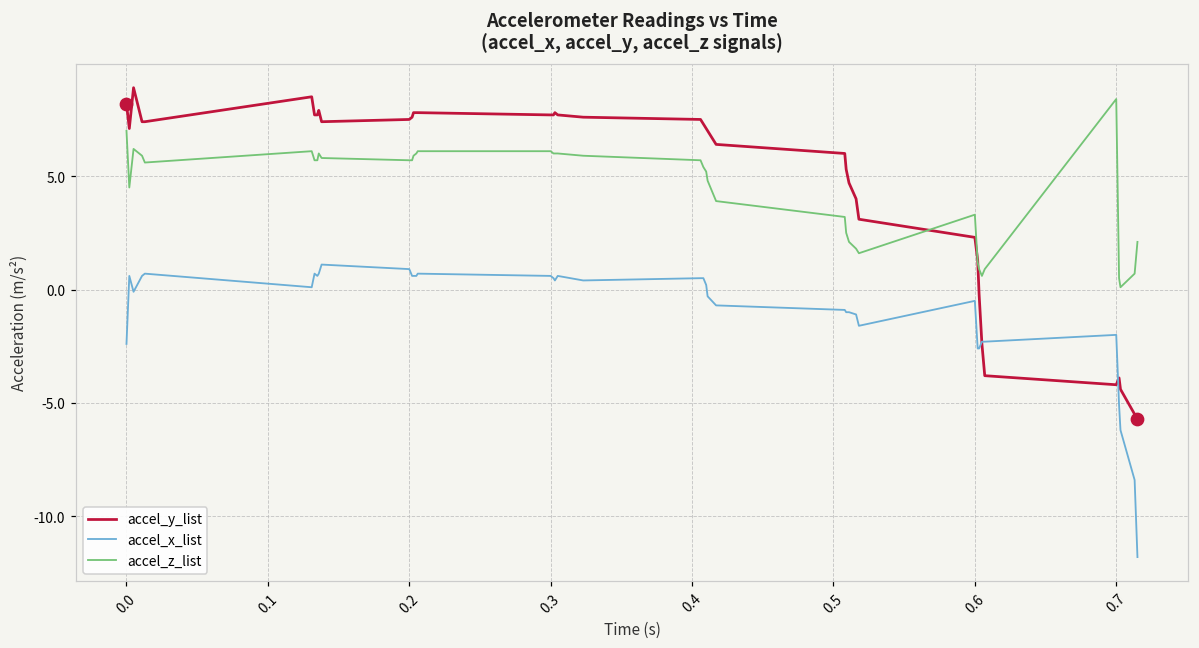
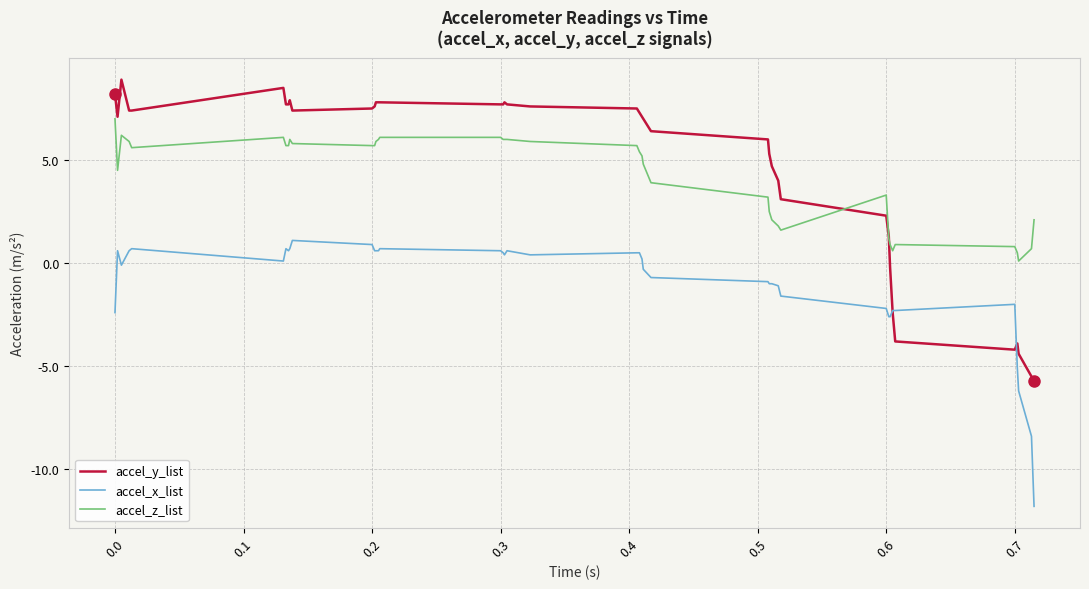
  {
    "accel_x_list": {
      "0.0": -2.4,
      "0.2": 0.9,
      "0.3": 0.6,
-     "0.6": -0.5,
+     "0.6": -2.2,
      "0.7": -2.0
    },
    "accel_z_list": {
      "0.0": 7.0,
      "0.2": 5.7,
      "0.3": 6.1,
      "0.6": 3.3,
-     "0.7": 8.4
+     "0.7": 0.8
    }
  }
